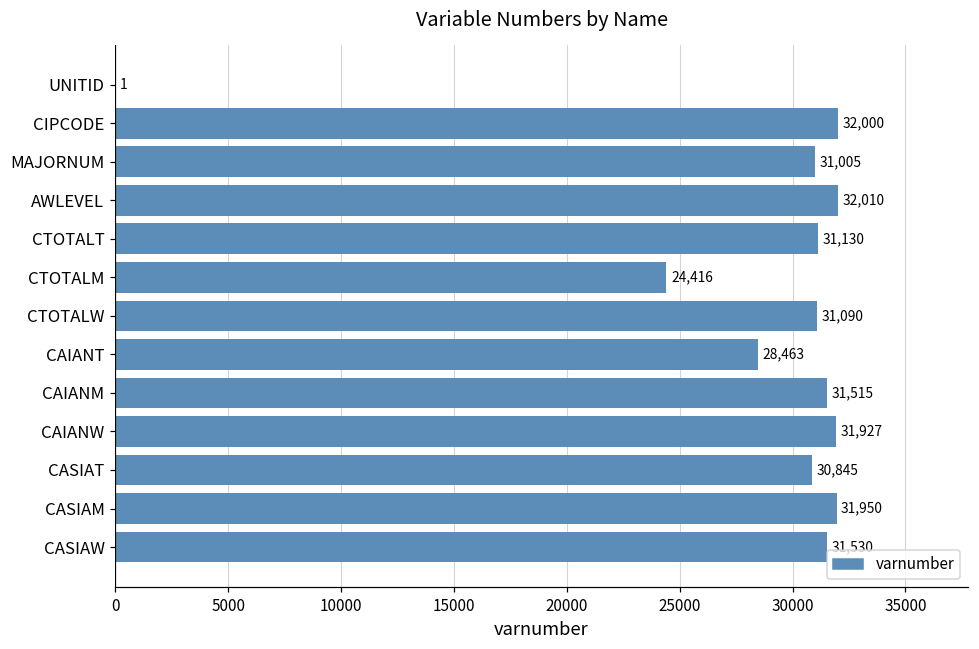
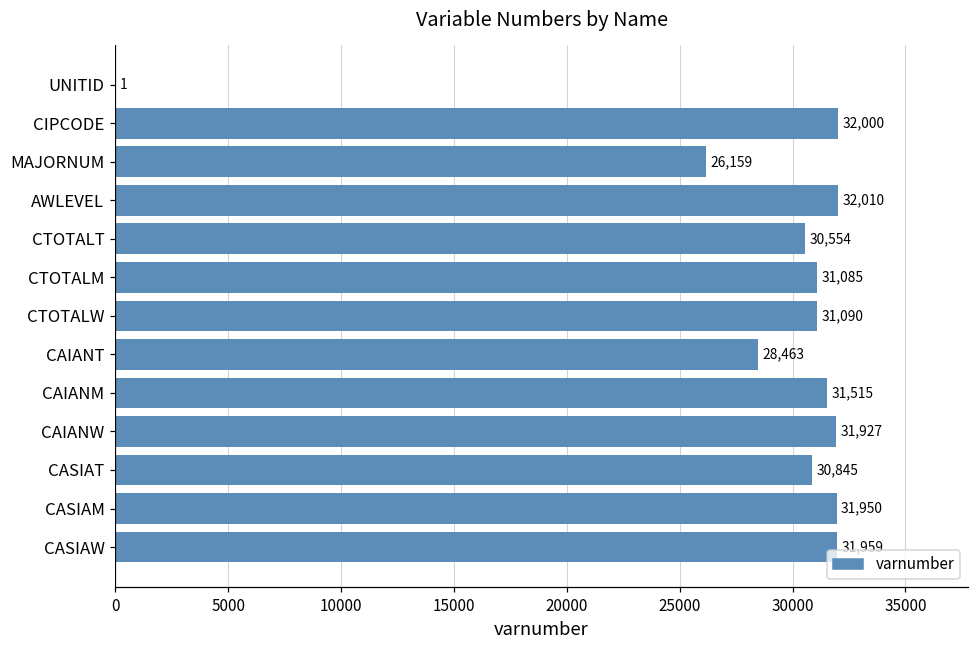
  {
    "UNITID": "1",
    "CIPCODE": "32,000",
-   "MAJORNUM": "31,005",
+   "MAJORNUM": "26,159",
    "AWLEVEL": "32,010",
-   "CTOTALT": "31,130",
-   "CTOTALM": "24,416",
+   "CTOTALT": "30,554",
+   "CTOTALM": "31,085",
    "CTOTALW": "31,090",
    "CAIANT": "28,463",
    "CAIANM": "31,515",
    "CAIANW": "31,927",
    "CASIAT": "30,845",
    "CASIAM": "31,950",
-   "CASIAW": "31500"
+   "CASIAW": "32000"
  }
